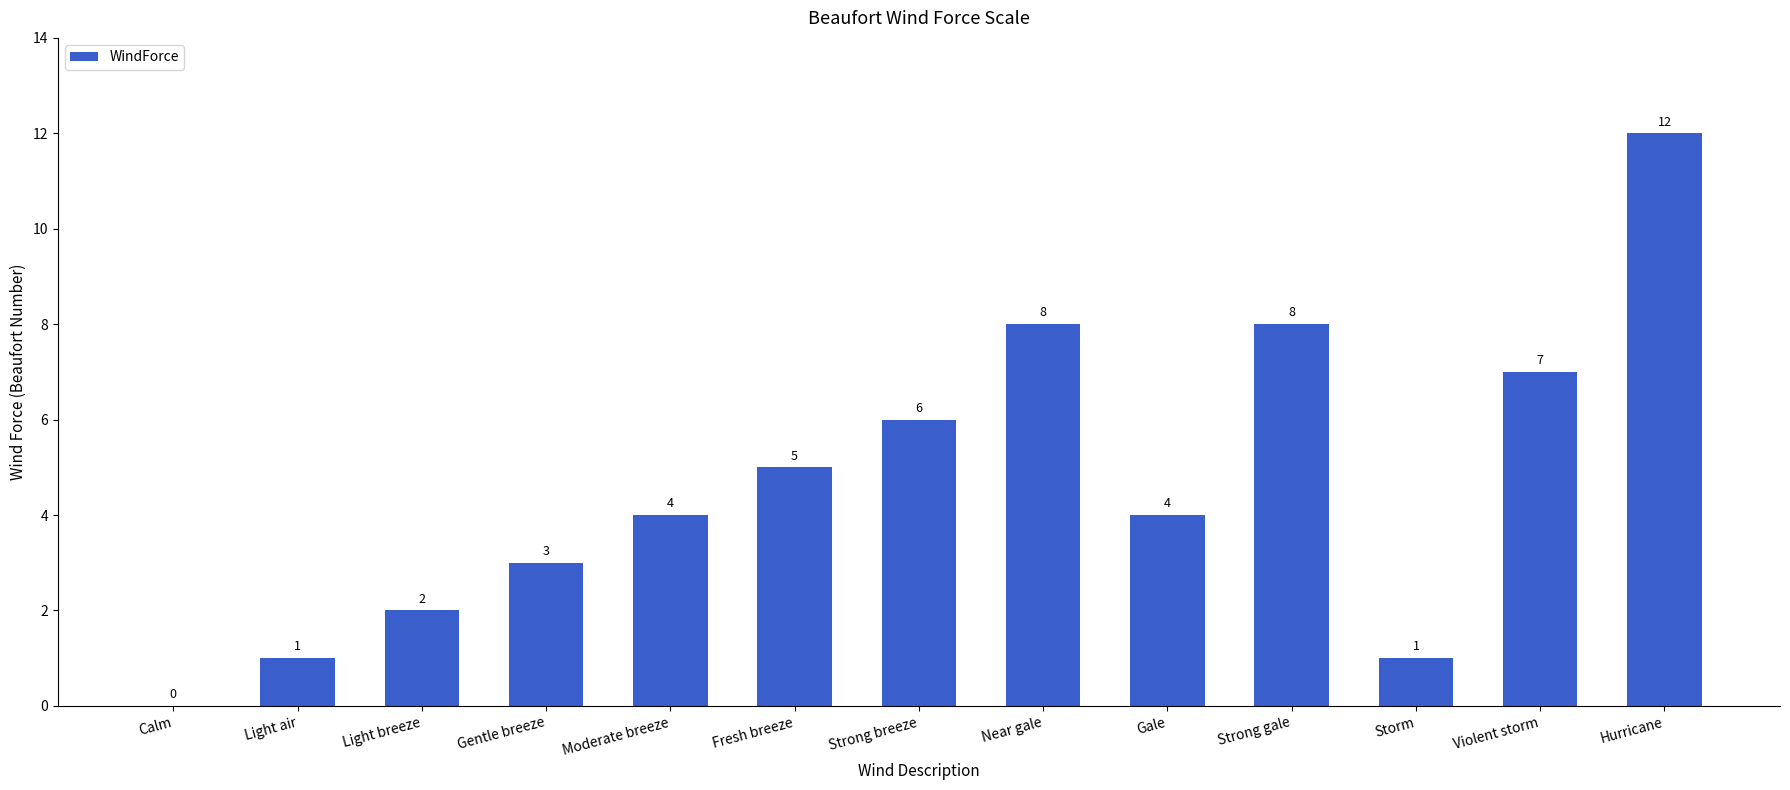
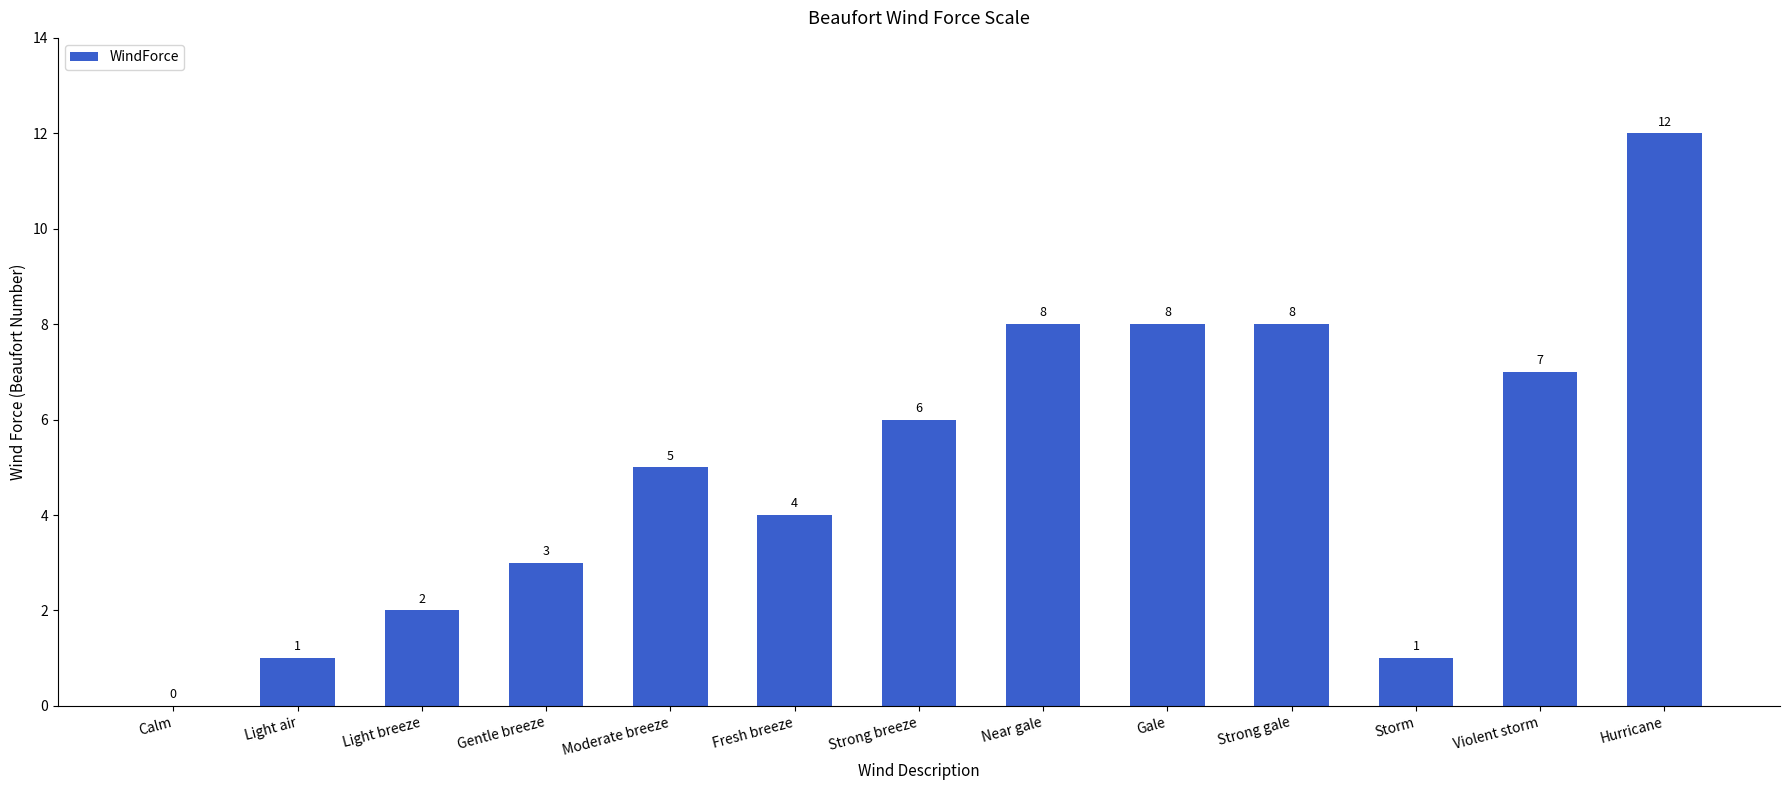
  {
    "Calm": 0,
    "Light air": 1,
    "Light breeze": 2,
    "Gentle breeze": 3,
-   "Moderate breeze": 4,
-   "Fresh breeze": 5,
+   "Moderate breeze": 5,
+   "Fresh breeze": 4,
    "Strong breeze": 6,
    "Near gale": 8,
-   "Gale": 4,
+   "Gale": 8,
    "Strong gale": 8,
    "Storm": 1,
    "Violent storm": 7,
    "Hurricane": 12
  }
